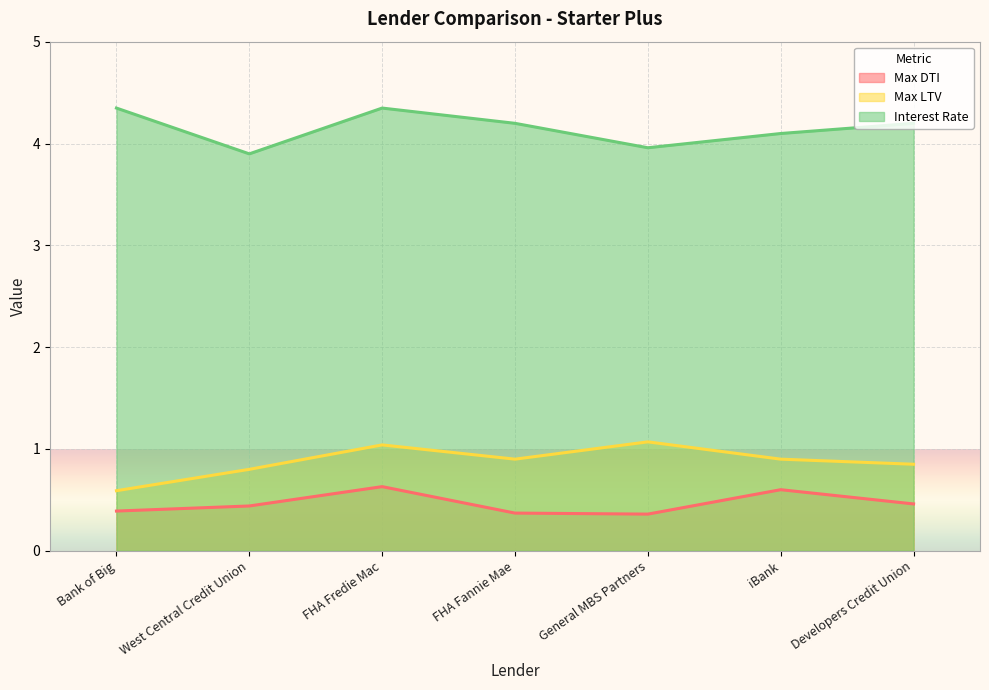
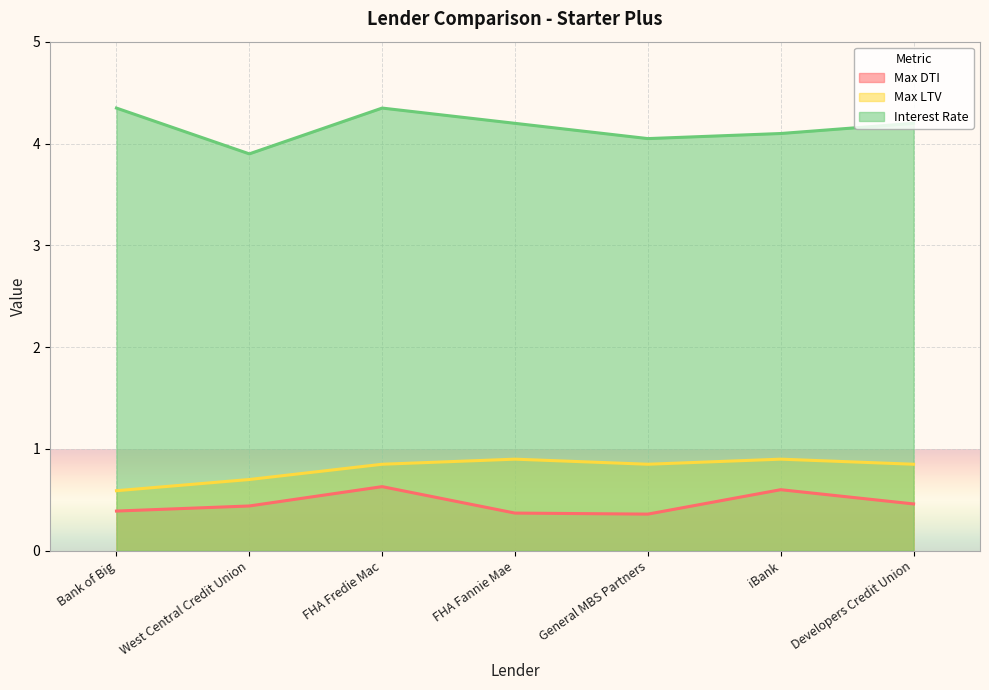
  {
    "Max DTI": {
      "Bank of Big": 0.39,
      "West Central Credit Union": 0.44,
      "FHA Fredie Mac": 0.63,
      "FHA Fannie Mae": 0.37,
      "General MBS Partners": 0.36,
      "iBank": 0.60,
      "Developers Credit Union": 0.46
    },
    "Max LTV": {
      "Bank of Big": 0.59,
-     "West Central Credit Union": 0.8,
-     "FHA Fredie Mac": 1.04,
+     "West Central Credit Union": 0.7,
+     "FHA Fredie Mac": 0.85,
      "FHA Fannie Mae": 0.90,
-     "General MBS Partners": 1.07,
+     "General MBS Partners": 0.85,
      "iBank": 0.90,
      "Developers Credit Union": 0.85
    },
    "Interest Rate": {
      "Bank of Big": 4.35,
      "West Central Credit Union": 3.90,
      "FHA Fredie Mac": 4.35,
      "FHA Fannie Mae": 4.20,
-     "General MBS Partners": 3.96,
+     "General MBS Partners": 4.05,
      "iBank": 4.10
    }
  }
